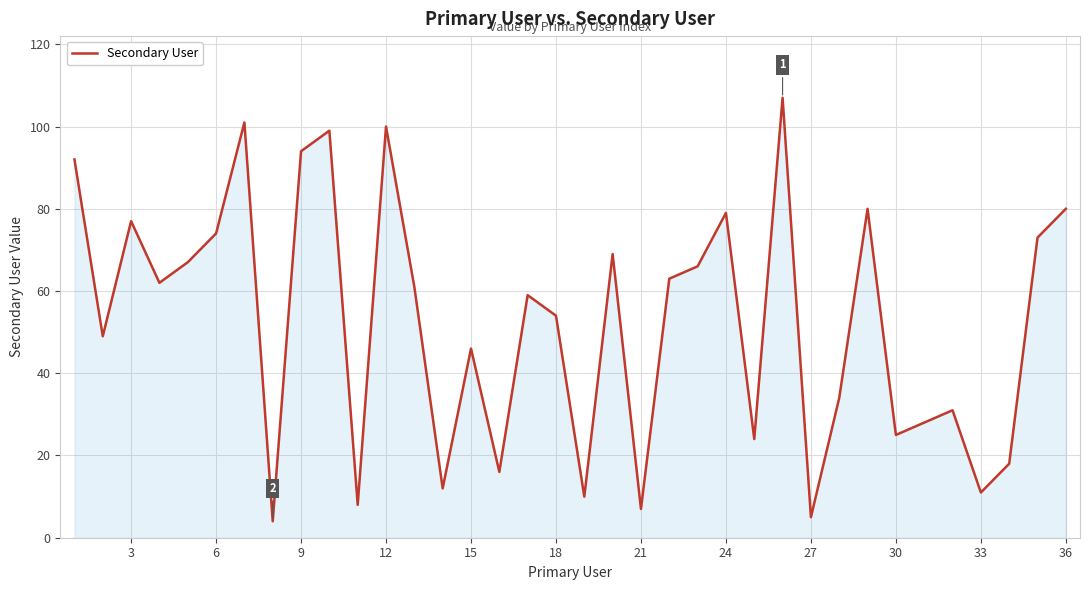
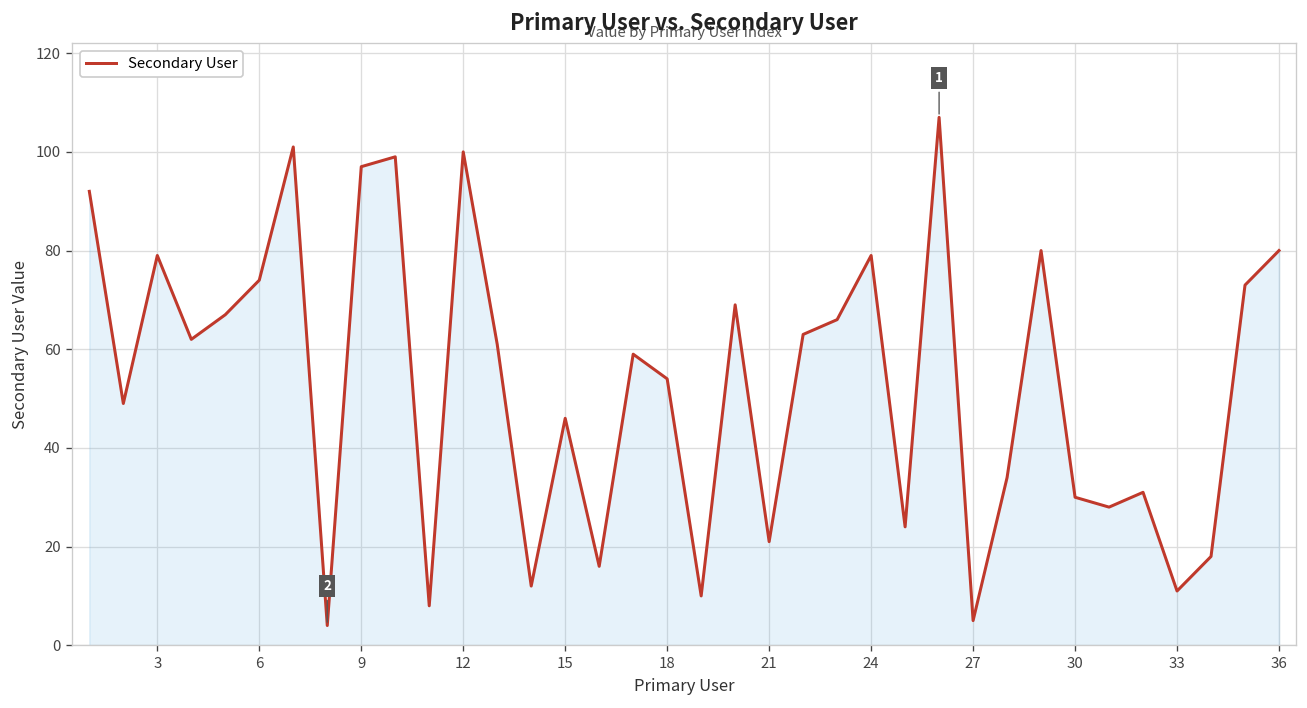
  {
-   "3": 77,
+   "3": 79,
    "6": 74,
-   "9": 94,
+   "9": 97,
    "12": 100,
    "15": 46,
    "18": 54,
-   "21": 7,
+   "21": 21,
    "24": 79,
    "27": 5,
-   "30": 25,
+   "30": 30,
    "33": 11,
    "36": 80
  }
